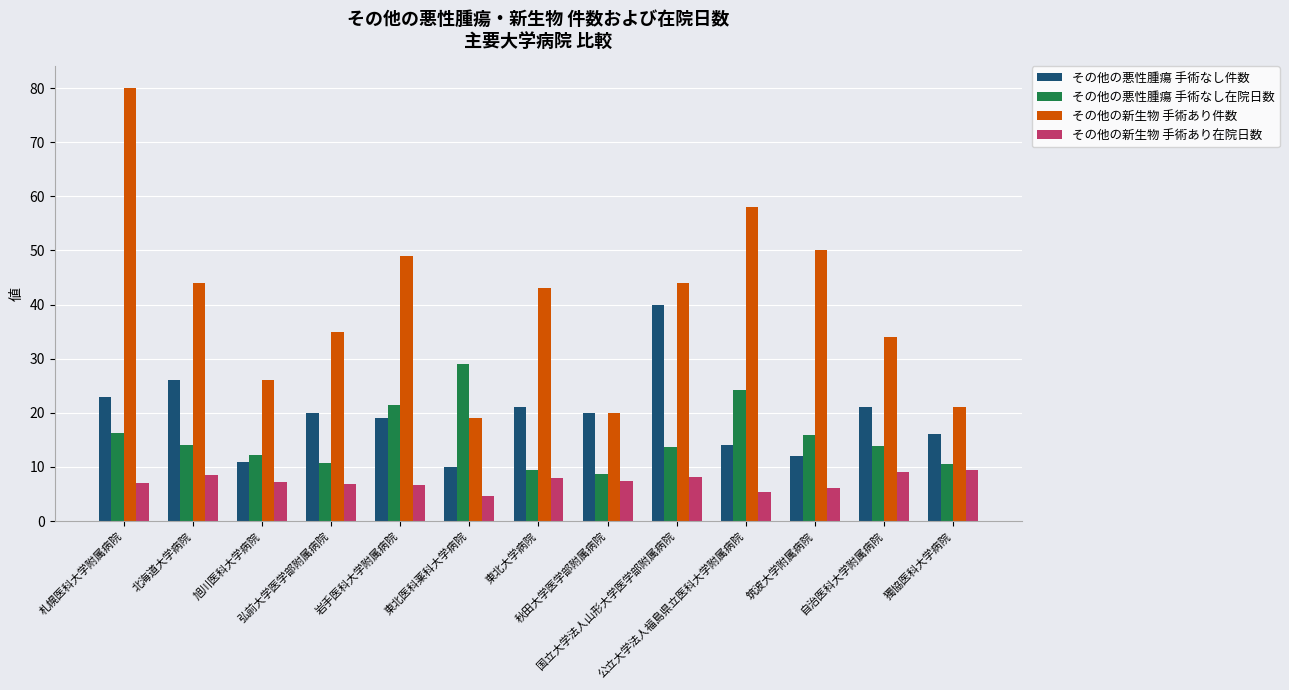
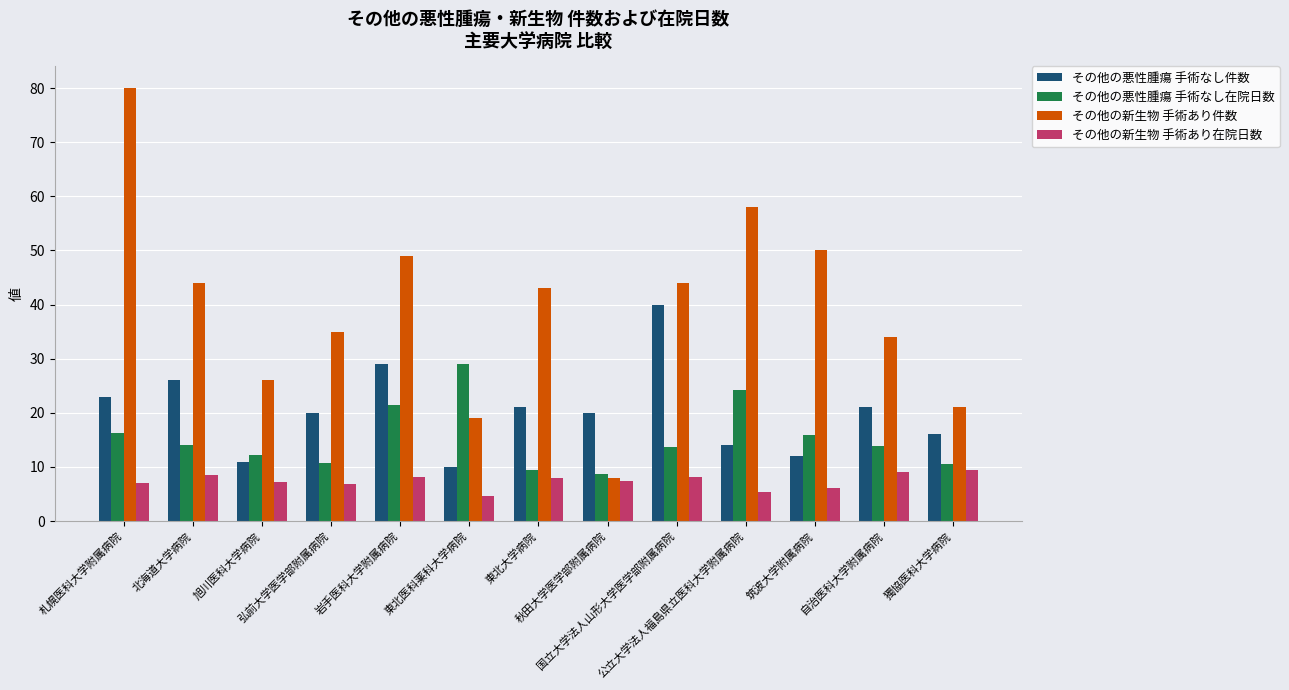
  {
    "その他の悪性腫瘍 手術なし件数": {
      "札幌医科大学附属病院": 23,
      "北海道大学病院": 26,
      "旭川医科大学病院": 11,
      "弘前大学医学部附属病院": 20,
-     "岩手医科大学附属病院": 19,
+     "岩手医科大学附属病院": 29,
      "東北医科薬科大学病院": 10,
      "東北大学病院": 21,
      "秋田大学医学部附属病院": 20,
      "国立大学法人山形大学医学部附属病院": 40,
      "公立大学法人福島県立医科大学附属病院": 14,
      "筑波大学附属病院": 12,
      "自治医科大学附属病院": 21,
      "獨協医科大学病院": 16
    },
    "その他の悪性腫瘍 手術なし在院日数": {
      "札幌医科大学附属病院": 16,
      "北海道大学病院": 14,
      "旭川医科大学病院": 12,
      "弘前大学医学部附属病院": 11,
      "岩手医科大学附属病院": 21,
      "東北医科薬科大学病院": 29,
      "東北大学病院": 9,
      "秋田大学医学部附属病院": 9,
      "国立大学法人山形大学医学部附属病院": 14,
      "公立大学法人福島県立医科大学附属病院": 24,
      "筑波大学附属病院": 16,
      "自治医科大学附属病院": 14,
      "獨協医科大学病院": 11
    },
    "その他の新生物 手術あり件数": {
      "札幌医科大学附属病院": 80,
      "北海道大学病院": 44,
      "旭川医科大学病院": 26,
      "弘前大学医学部附属病院": 35,
      "岩手医科大学附属病院": 49,
      "東北医科薬科大学病院": 19,
      "東北大学病院": 43,
-     "秋田大学医学部附属病院": 20,
+     "秋田大学医学部附属病院": 8,
      "国立大学法人山形大学医学部附属病院": 44,
      "公立大学法人福島県立医科大学附属病院": 58,
      "筑波大学附属病院": 50,
      "自治医科大学附属病院": 34,
      "獨協医科大学病院": 21
    },
    "その他の新生物 手術あり在院日数": {
      "札幌医科大学附属病院": 7,
      "北海道大学病院": 8,
      "旭川医科大学病院": 7,
      "弘前大学医学部附属病院": 7,
-     "岩手医科大学附属病院": 7,
+     "岩手医科大学附属病院": 8,
      "東北医科薬科大学病院": 5,
      "東北大学病院": 8,
      "秋田大学医学部附属病院": 7,
      "国立大学法人山形大学医学部附属病院": 8,
      "公立大学法人福島県立医科大学附属病院": 5,
      "筑波大学附属病院": 6,
      "自治医科大学附属病院": 9,
      "獨協医科大学病院": 10
    }
  }
